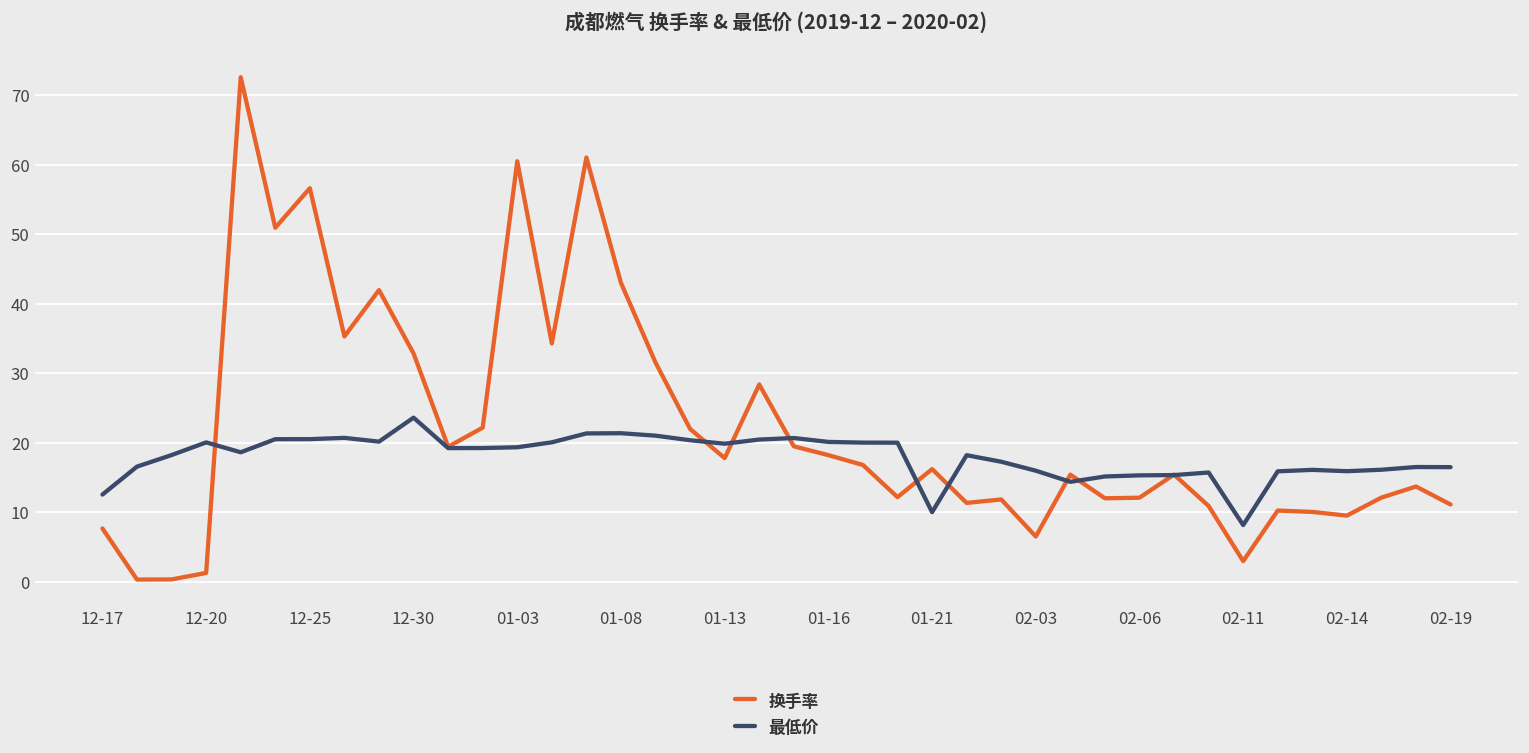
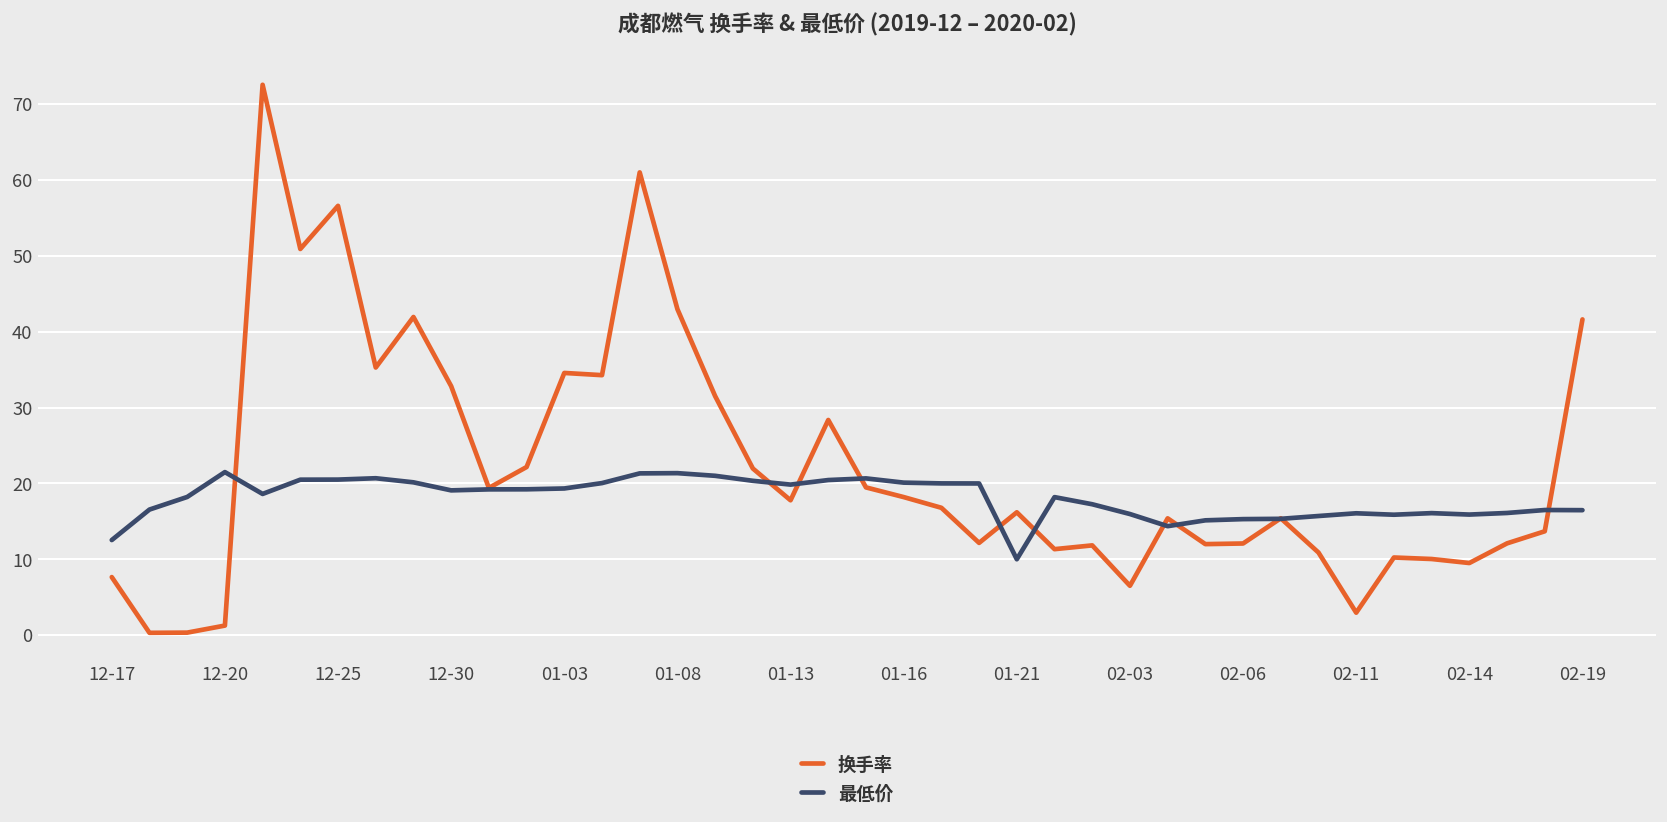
  {
    "换手率": {
      "12-17": 8,
      "12-20": 1,
      "12-25": 57,
      "12-30": 33,
-     "01-03": 60,
+     "01-03": 35,
      "01-08": 43,
      "01-13": 18,
      "01-16": 18,
      "01-21": 16,
      "02-03": 7,
      "02-06": 12,
      "02-11": 3,
      "02-14": 10,
-     "02-19": 11
+     "02-19": 42
    },
    "最低价": {
      "12-17": 13,
-     "12-20": 20,
+     "12-20": 22,
      "12-25": 21,
-     "12-30": 24,
+     "12-30": 19,
      "01-03": 19,
      "01-08": 21,
      "01-13": 20,
      "01-16": 20,
      "01-21": 10,
      "02-03": 16,
      "02-06": 15,
-     "02-11": 8,
+     "02-11": 16,
      "02-14": 16,
      "02-19": 16
    }
  }
